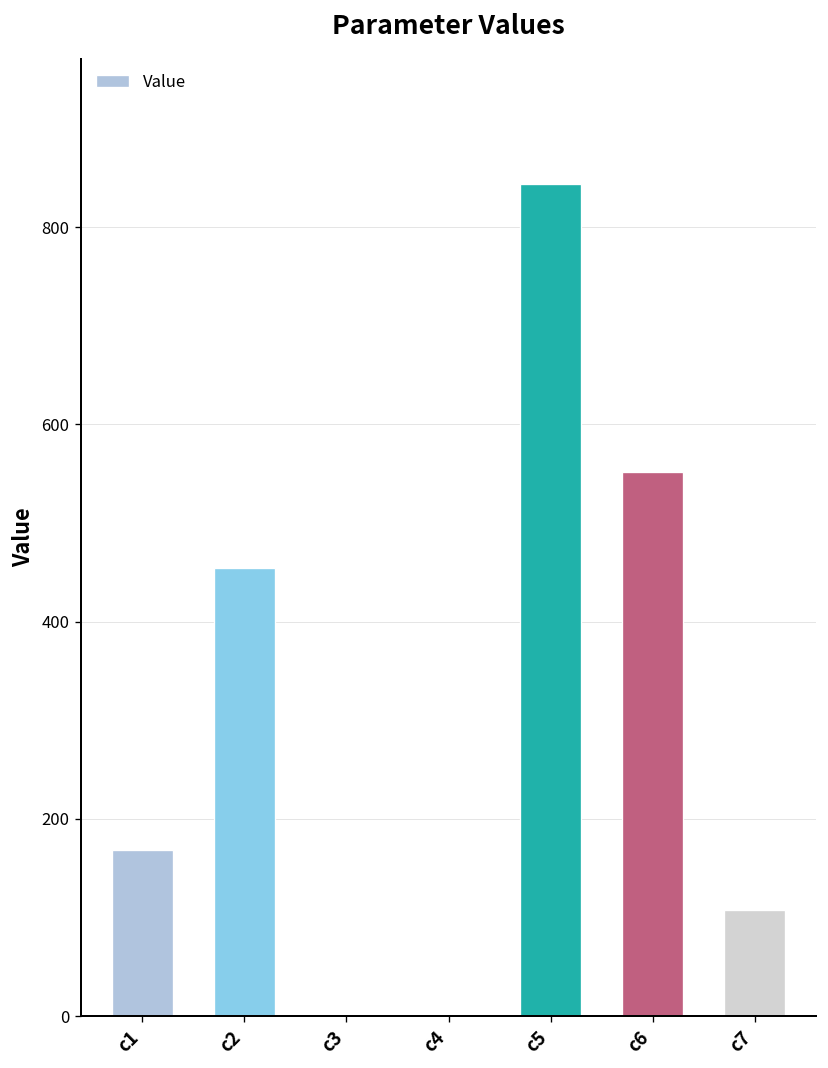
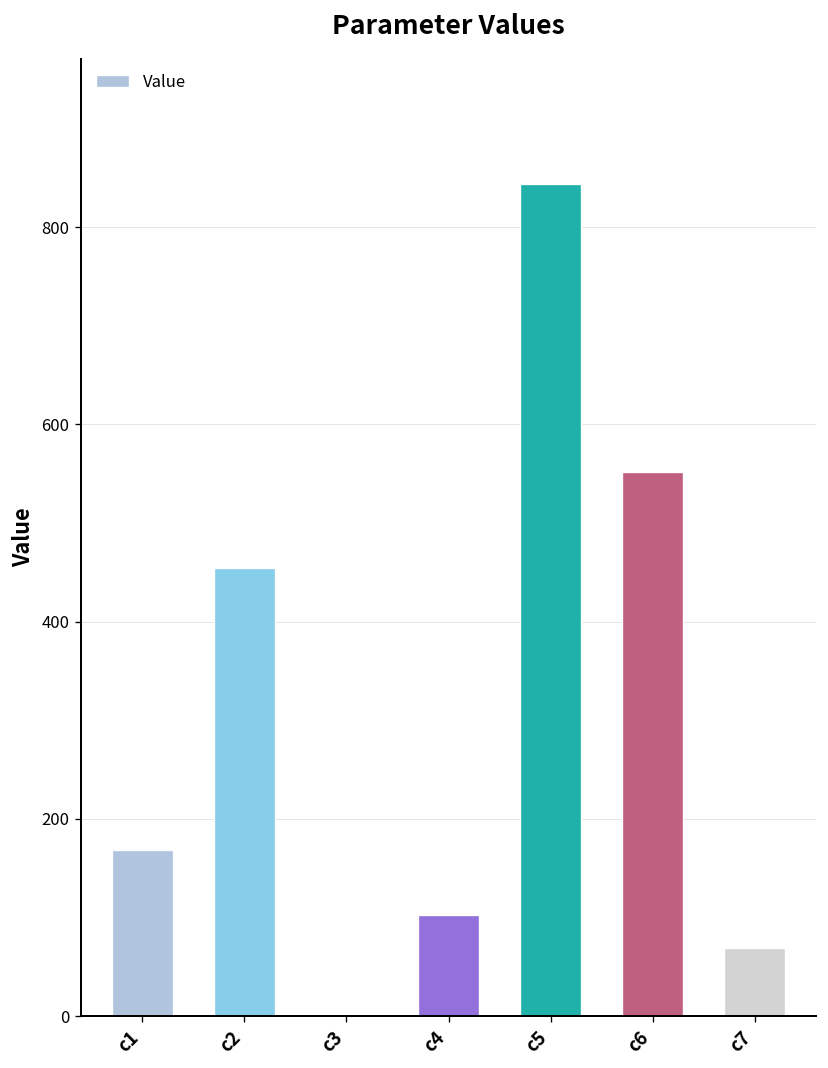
  {
    "c1": 170,
    "c2": 450,
-   "c4": 0,
+   "c4": 100,
    "c5": 840,
    "c6": 550,
-   "c7": 110
+   "c7": 70
  }
